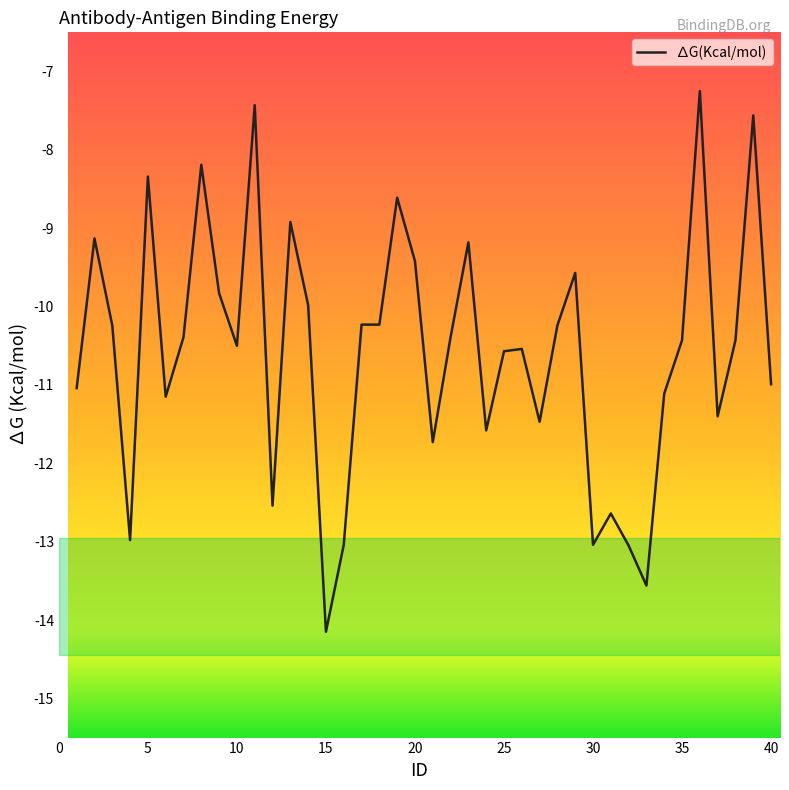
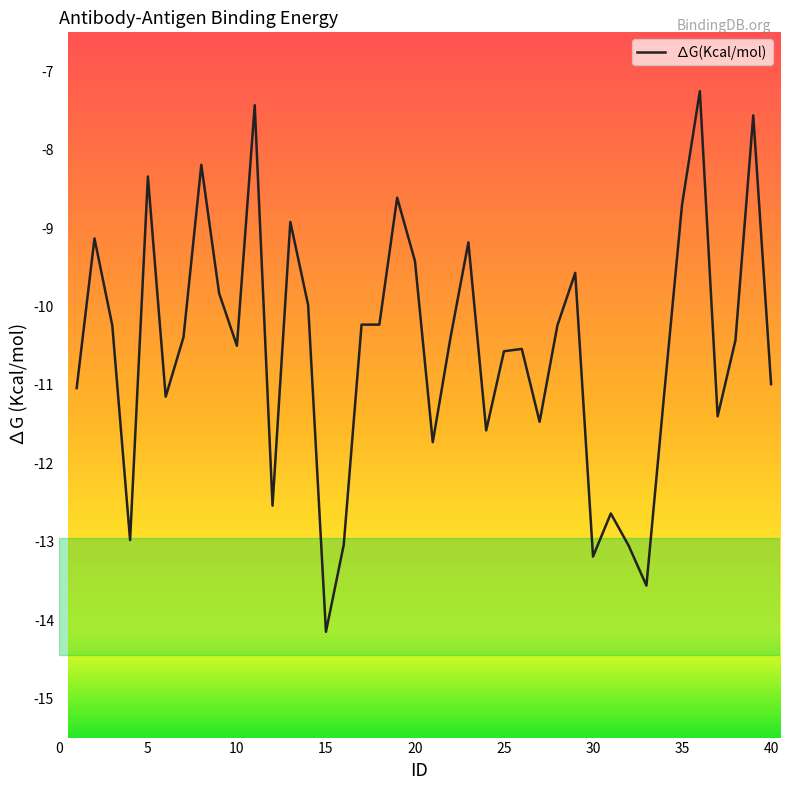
  {
    "5": -8.3,
    "10": -10.5,
    "15": -14.2,
    "20": -9.4,
    "25": -10.6,
-   "30": -13.0,
-   "35": -10.4,
+   "30": -13.2,
+   "35": -8.7,
    "40": -11.0
  }
